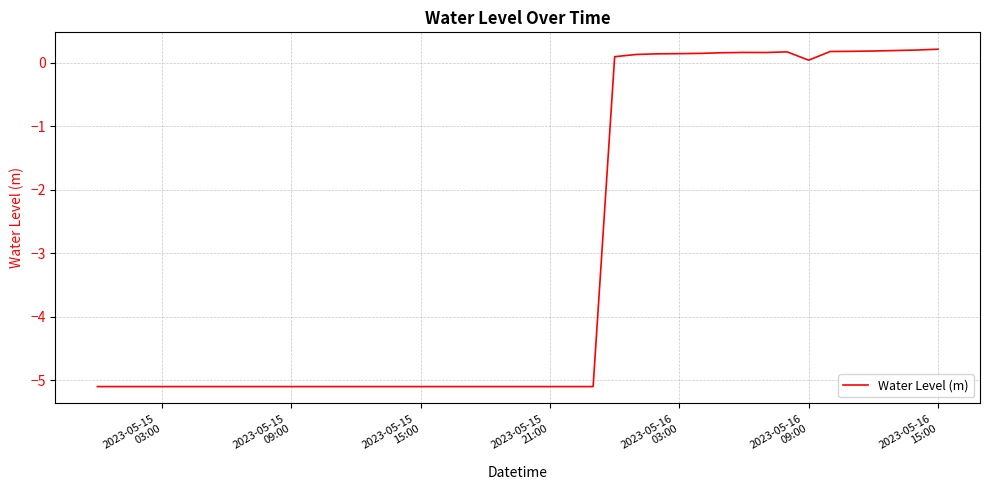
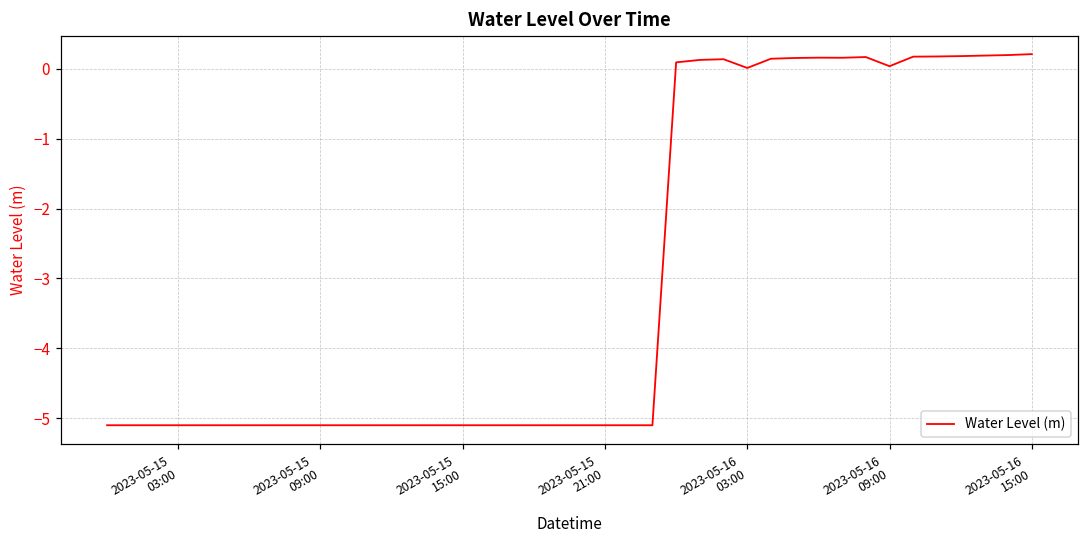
  {
    "2023-05-15 03:00": -5.1,
    "2023-05-15 09:00": -5.1,
    "2023-05-15 15:00": -5.1,
    "2023-05-15 21:00": -5.1,
-   "2023-05-16 03:00": 0.1,
+   "2023-05-16 03:00": 0.0,
    "2023-05-16 09:00": 0.0,
    "2023-05-16 15:00": 0.2
  }
